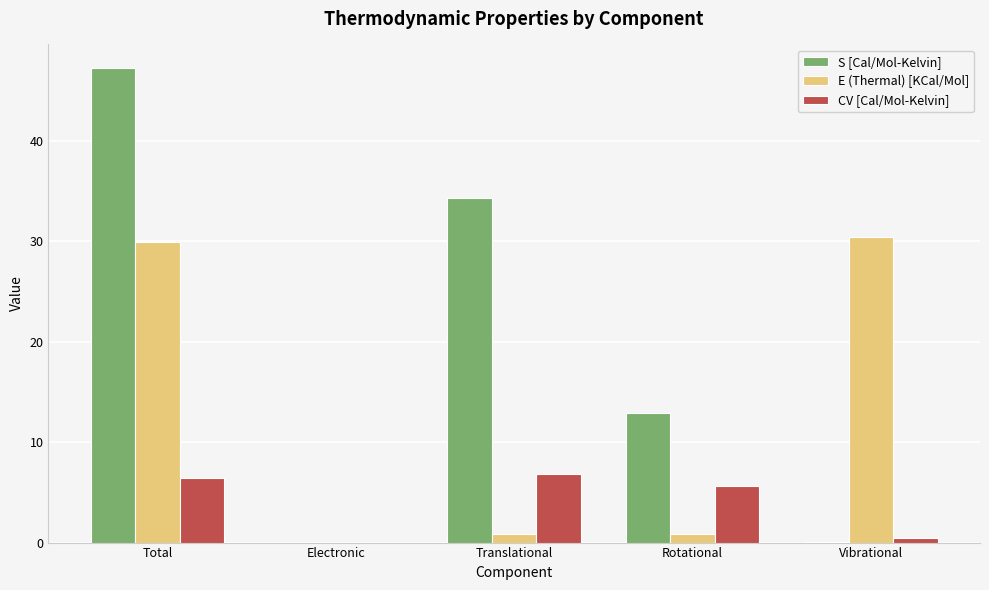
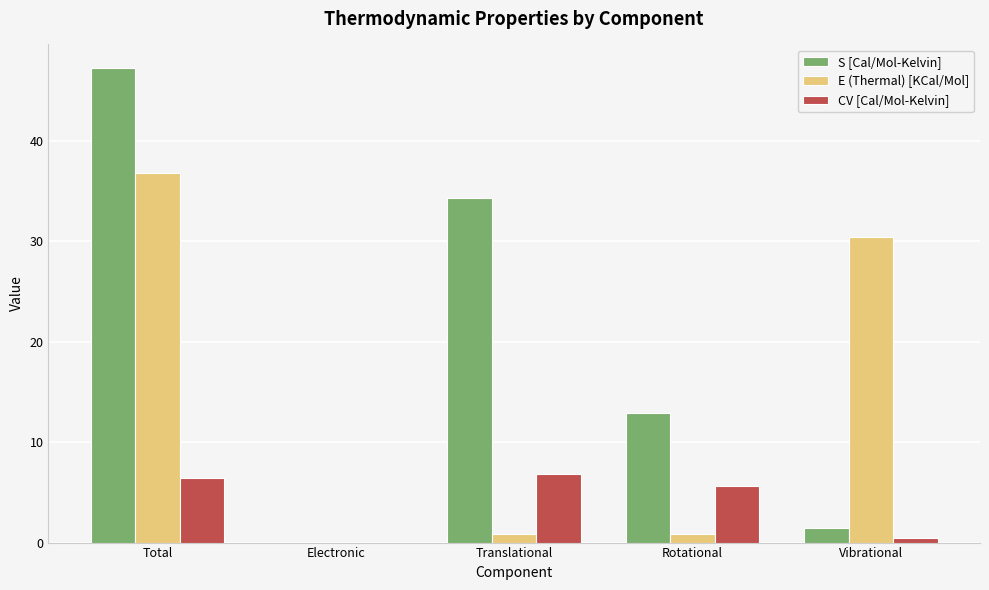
  {
    "S [Cal/Mol-Kelvin]": {
      "Total": 47.2,
      "Electronic": 0.0,
      "Translational": 34.3,
      "Rotational": 12.9,
-     "Vibrational": 0.1
+     "Vibrational": 1.4
    },
    "E (Thermal) [KCal/Mol]": {
-     "Total": 29.9,
+     "Total": 36.8,
      "Electronic": 0.0,
      "Translational": 0.9,
      "Rotational": 0.9,
      "Vibrational": 30.5
    },
    "CV [Cal/Mol-Kelvin]": {
      "Total": 6.5,
      "Electronic": 0.0,
      "Translational": 6.8,
      "Rotational": 5.6,
      "Vibrational": 0.5
    }
  }
